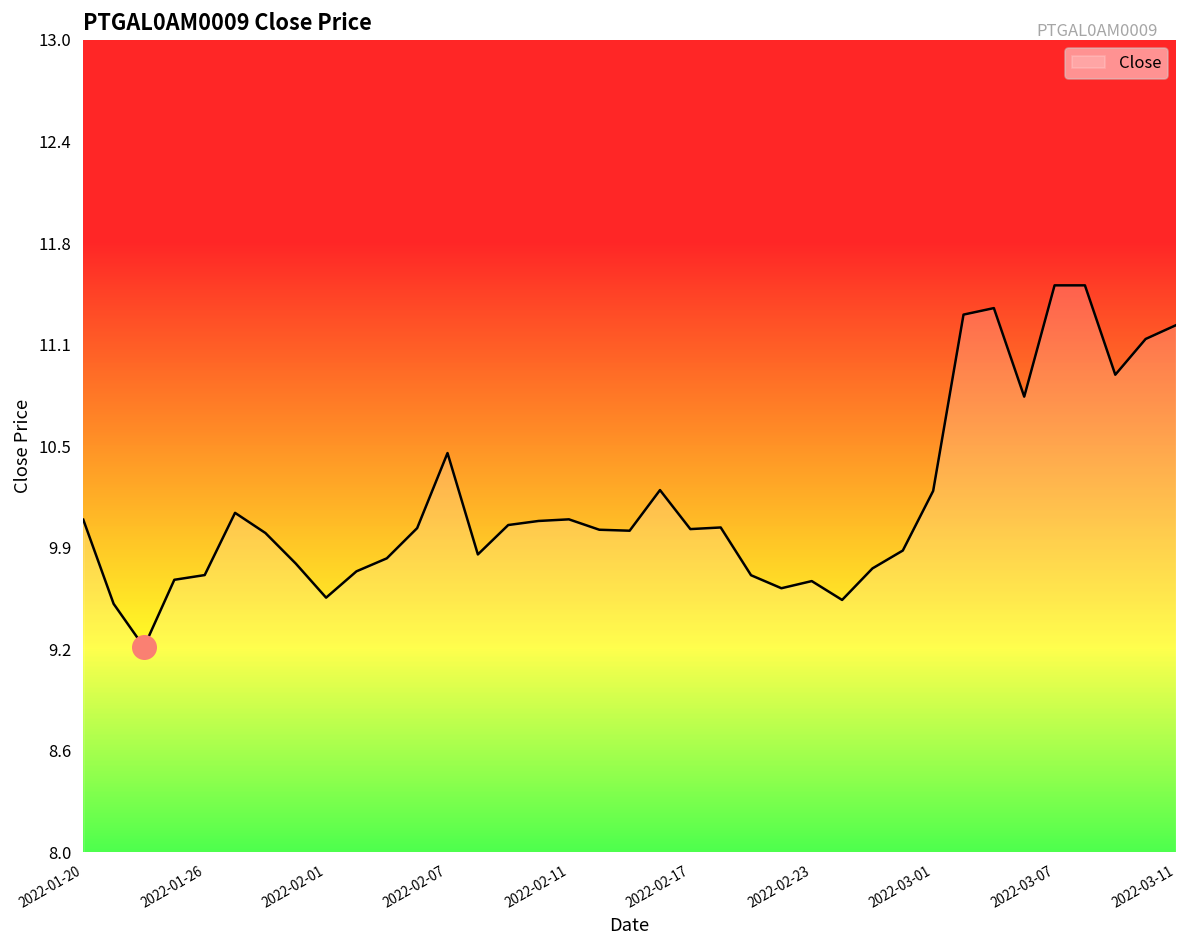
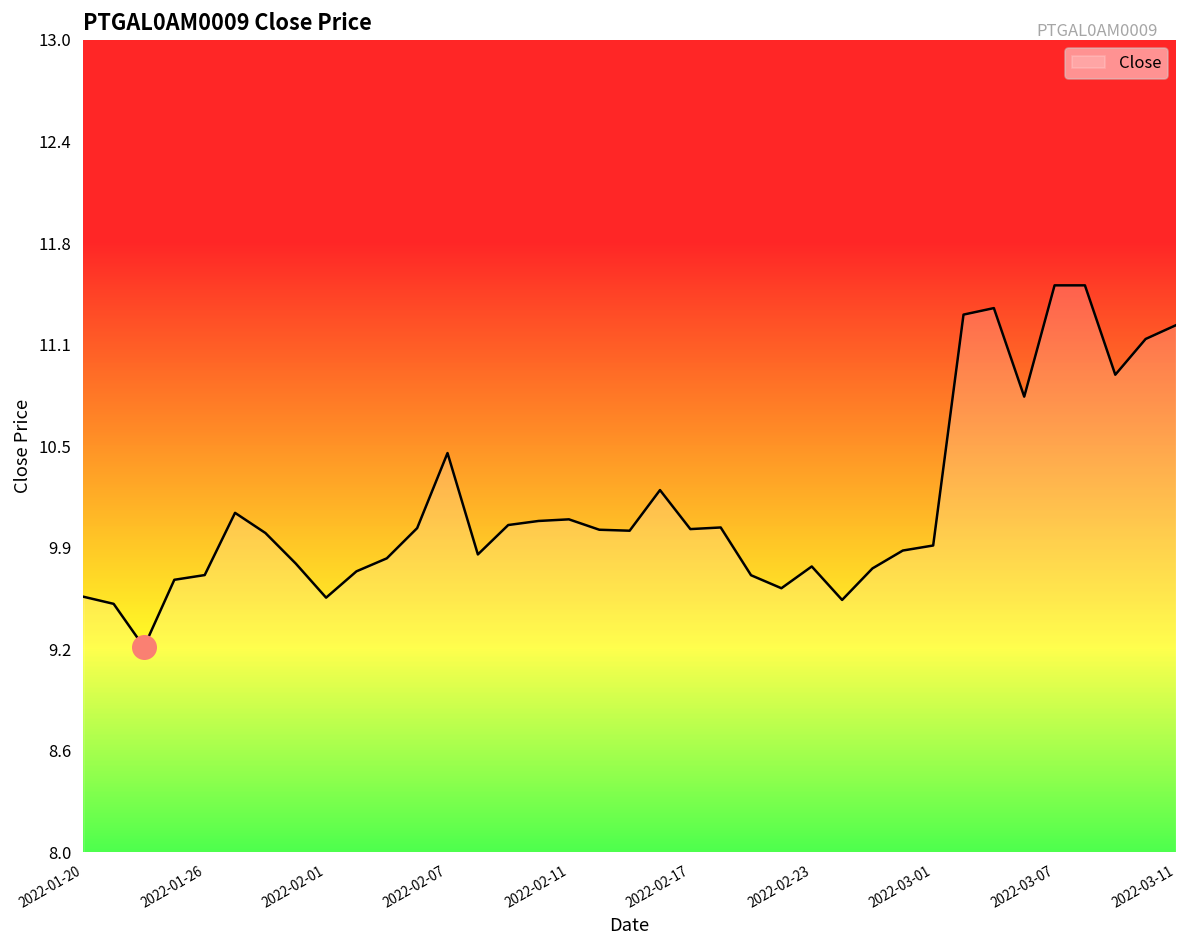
  {
    "Close": {
-     "2022-01-20": 10.05,
+     "2022-01-20": 9.57,
      "2022-01-26": 9.71,
      "2022-02-01": 9.57,
      "2022-02-07": 10.46,
      "2022-02-11": 10.05,
      "2022-02-17": 9.99,
-     "2022-02-23": 9.67,
-     "2022-03-01": 10.23,
+     "2022-02-23": 9.76,
+     "2022-03-01": 9.89,
      "2022-03-07": 11.49,
      "2022-03-11": 11.25
    }
  }
